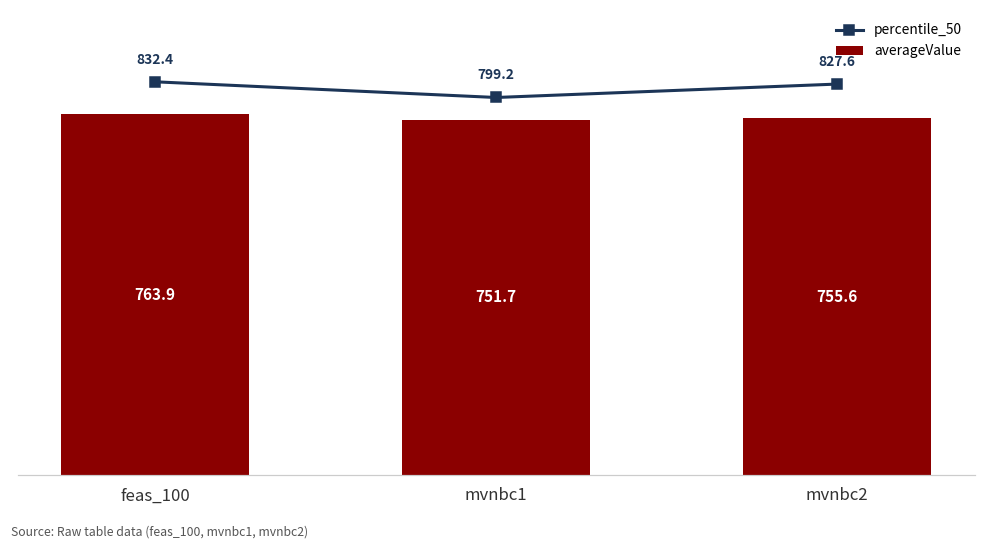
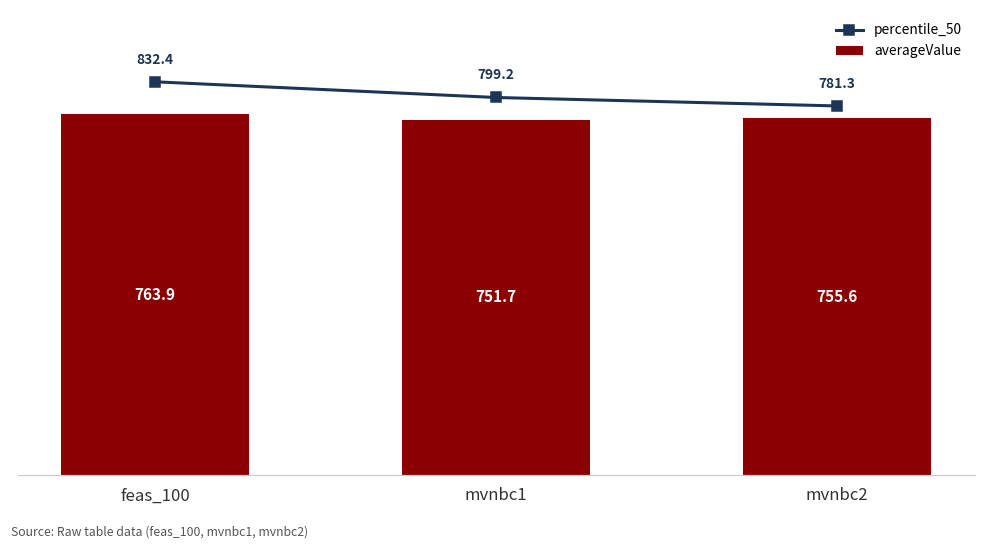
  {
    "percentile_50": {
      "feas_100": 832.4,
      "mvnbc1": 799.2,
-     "mvnbc2": 827.6
+     "mvnbc2": 781.3
    },
    "averageValue": {
      "feas_100": 763.9,
      "mvnbc1": 751.7,
      "mvnbc2": 755.6
    }
  }
